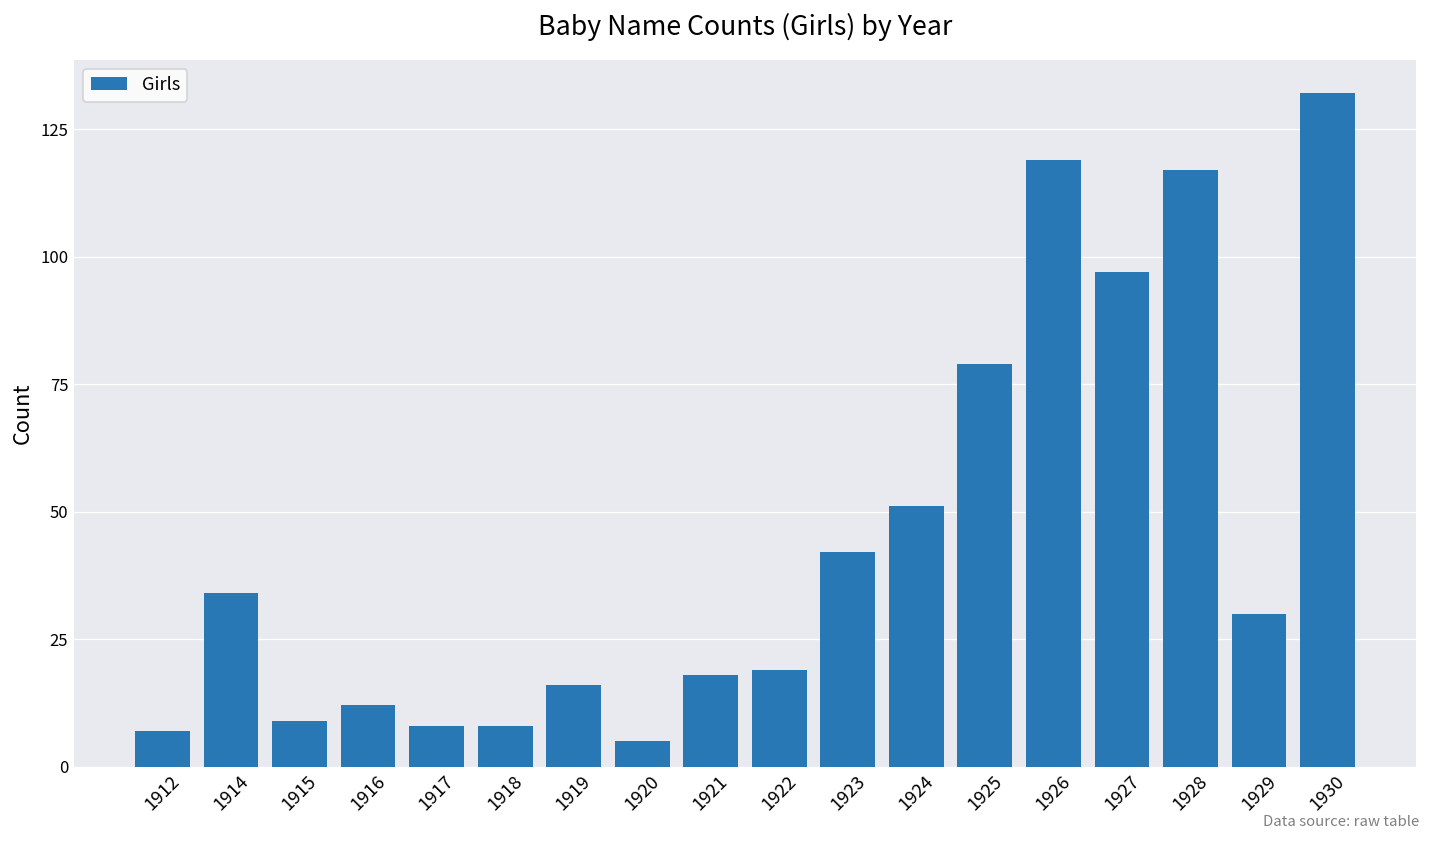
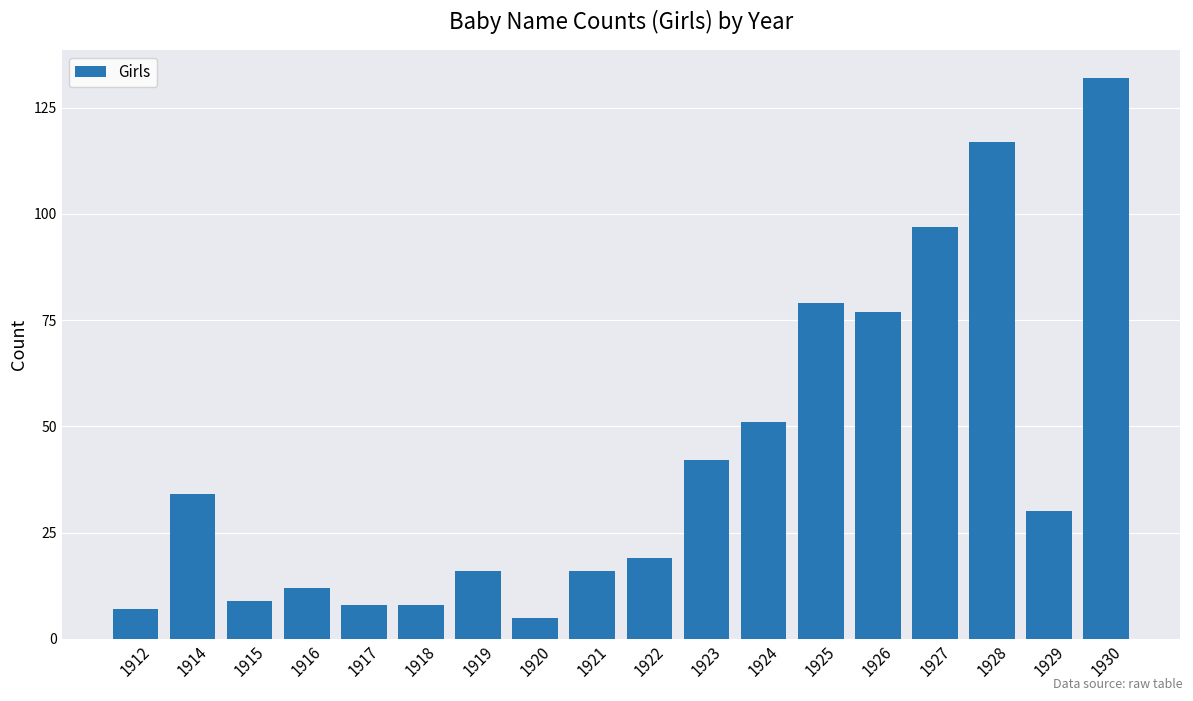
  {
    "1912": 7,
    "1914": 34,
    "1915": 9,
    "1916": 12,
    "1917": 8,
    "1918": 8,
    "1919": 16,
    "1920": 5,
-   "1921": 18,
+   "1921": 16,
    "1922": 19,
    "1923": 42,
    "1924": 51,
    "1925": 79,
-   "1926": 119,
+   "1926": 77,
    "1927": 97,
    "1928": 117,
    "1929": 30,
    "1930": 132
  }
